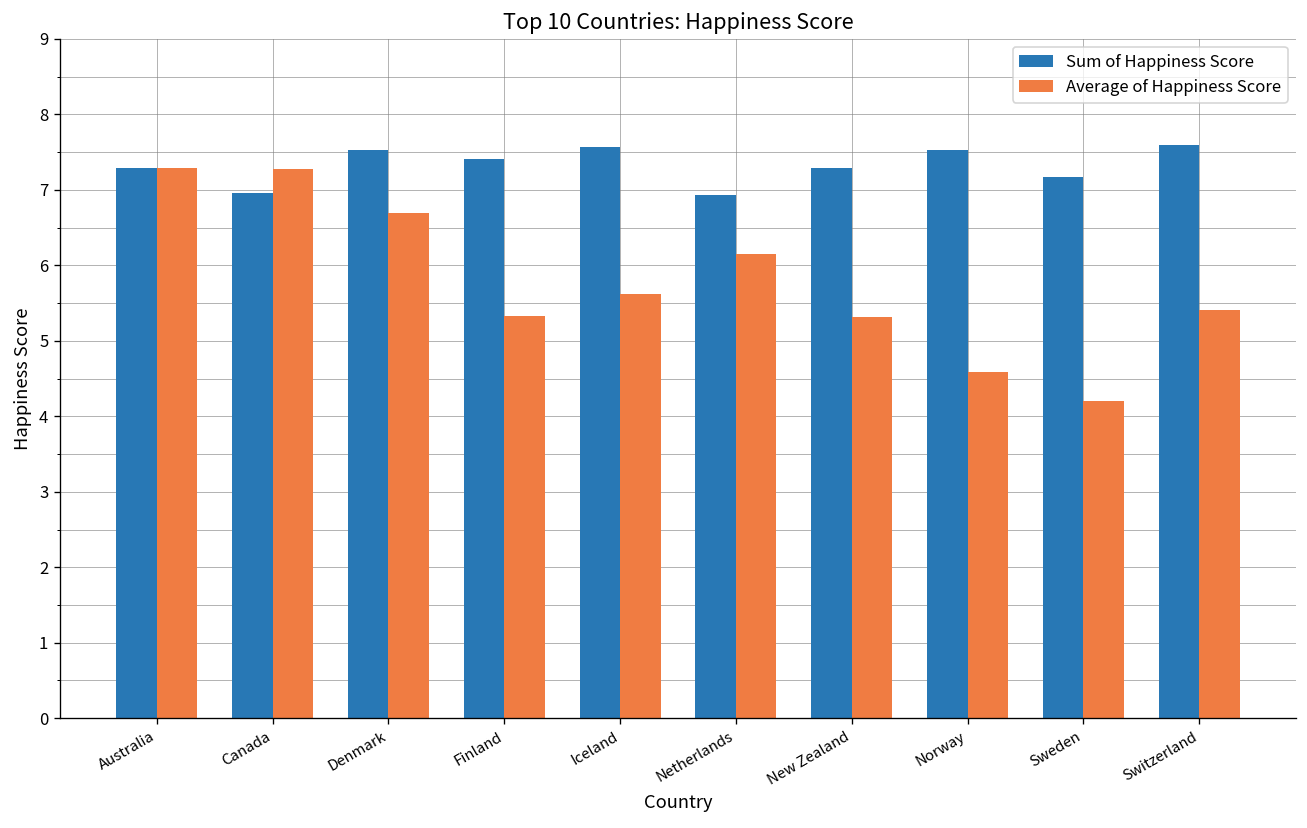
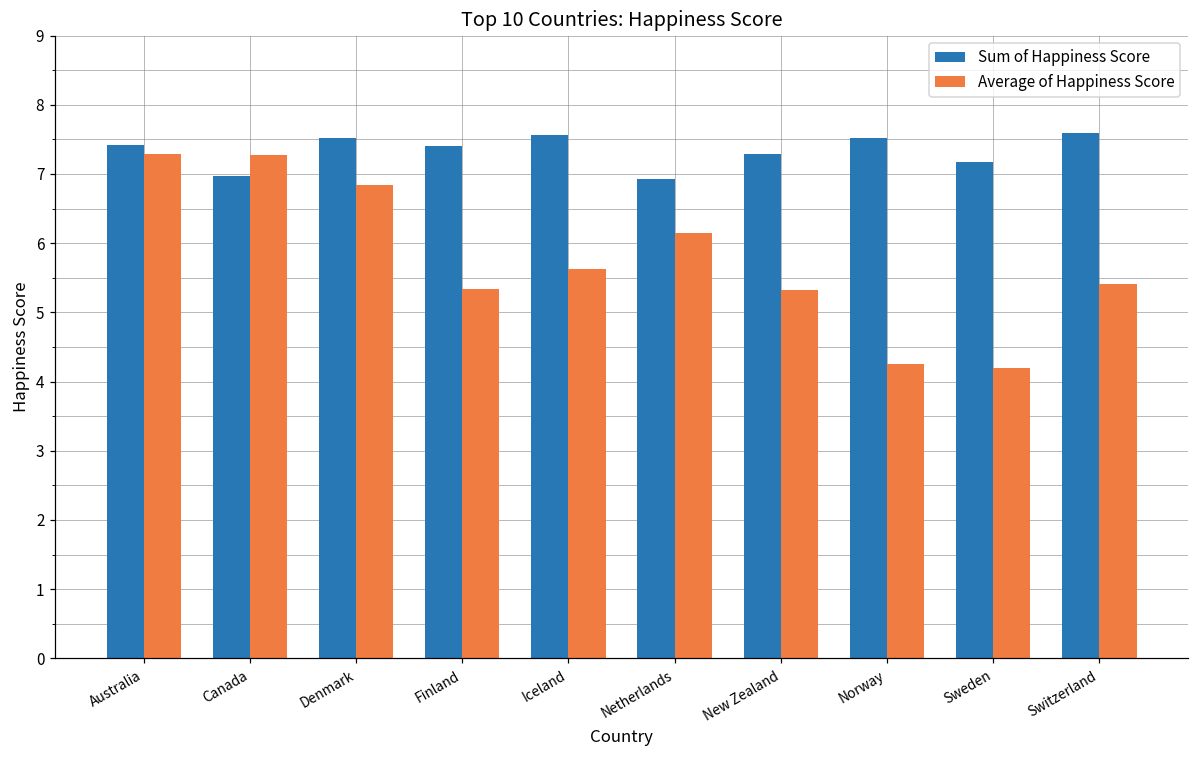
  {
    "Sum of Happiness Score": {
-     "Australia": 7.3,
+     "Australia": 7.4,
      "Canada": 7.0,
      "Denmark": 7.5,
      "Finland": 7.4,
      "Iceland": 7.6,
      "Netherlands": 6.9,
      "New Zealand": 7.3,
      "Norway": 7.5,
      "Sweden": 7.2,
      "Switzerland": 7.6
    },
    "Average of Happiness Score": {
      "Australia": 7.3,
      "Canada": 7.3,
-     "Denmark": 6.7,
+     "Denmark": 6.8,
      "Finland": 5.3,
      "Iceland": 5.6,
      "Netherlands": 6.1,
      "New Zealand": 5.3,
-     "Norway": 4.6,
+     "Norway": 4.2,
      "Sweden": 4.2,
      "Switzerland": 5.4
    }
  }
